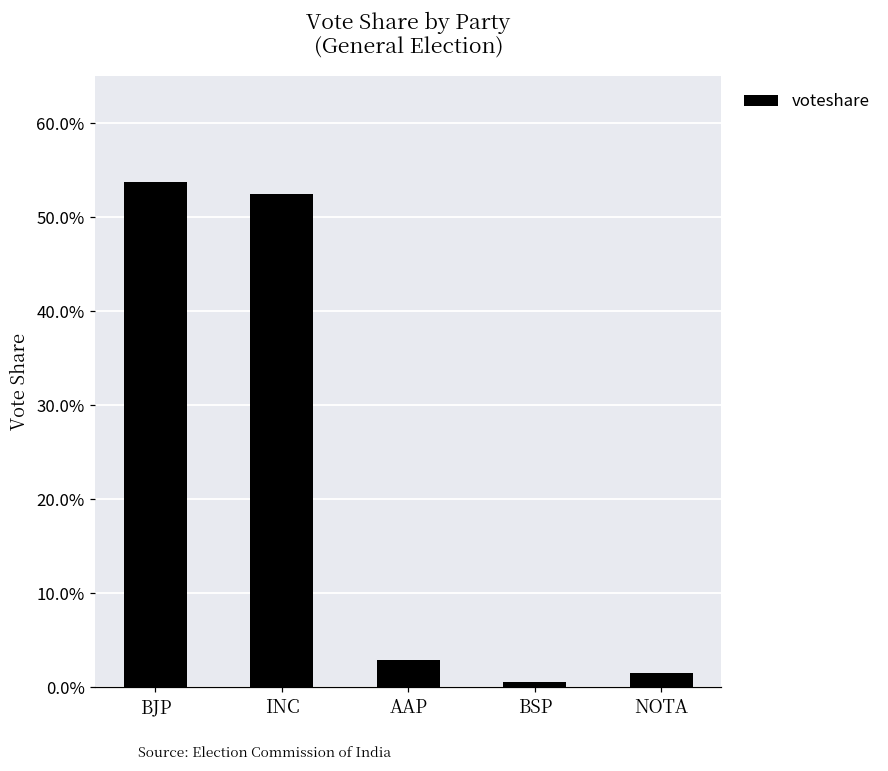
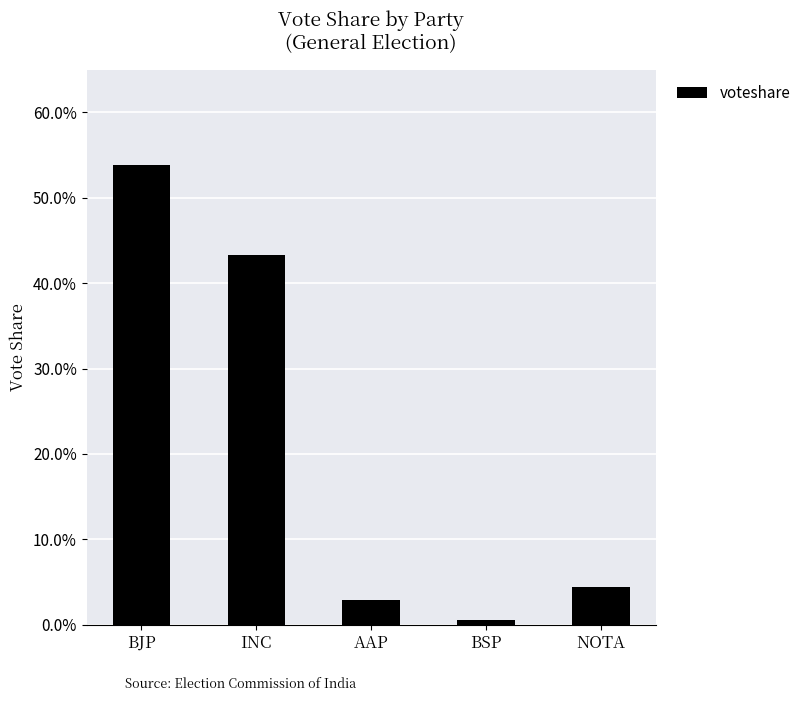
  {
    "BJP": "54%",
-   "INC": "53%",
+   "INC": "43%",
    "AAP": "3%",
    "BSP": "1%",
-   "NOTA": "2%"
+   "NOTA": "4%"
  }
